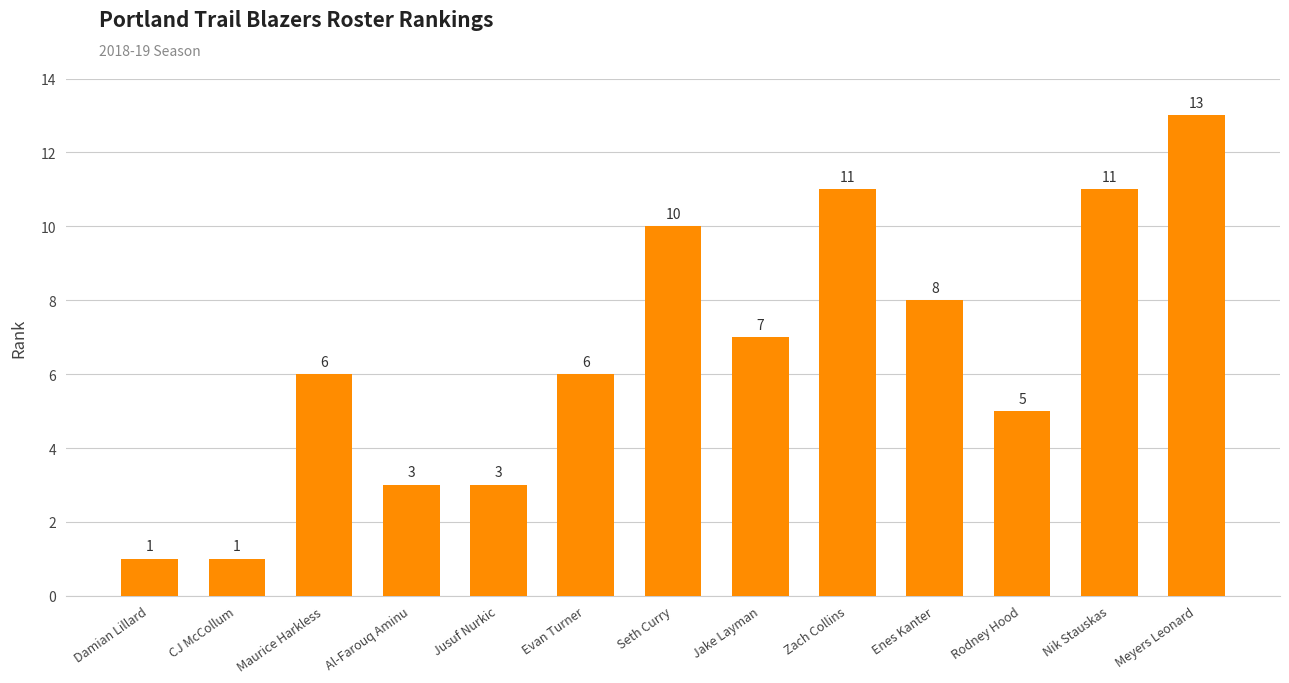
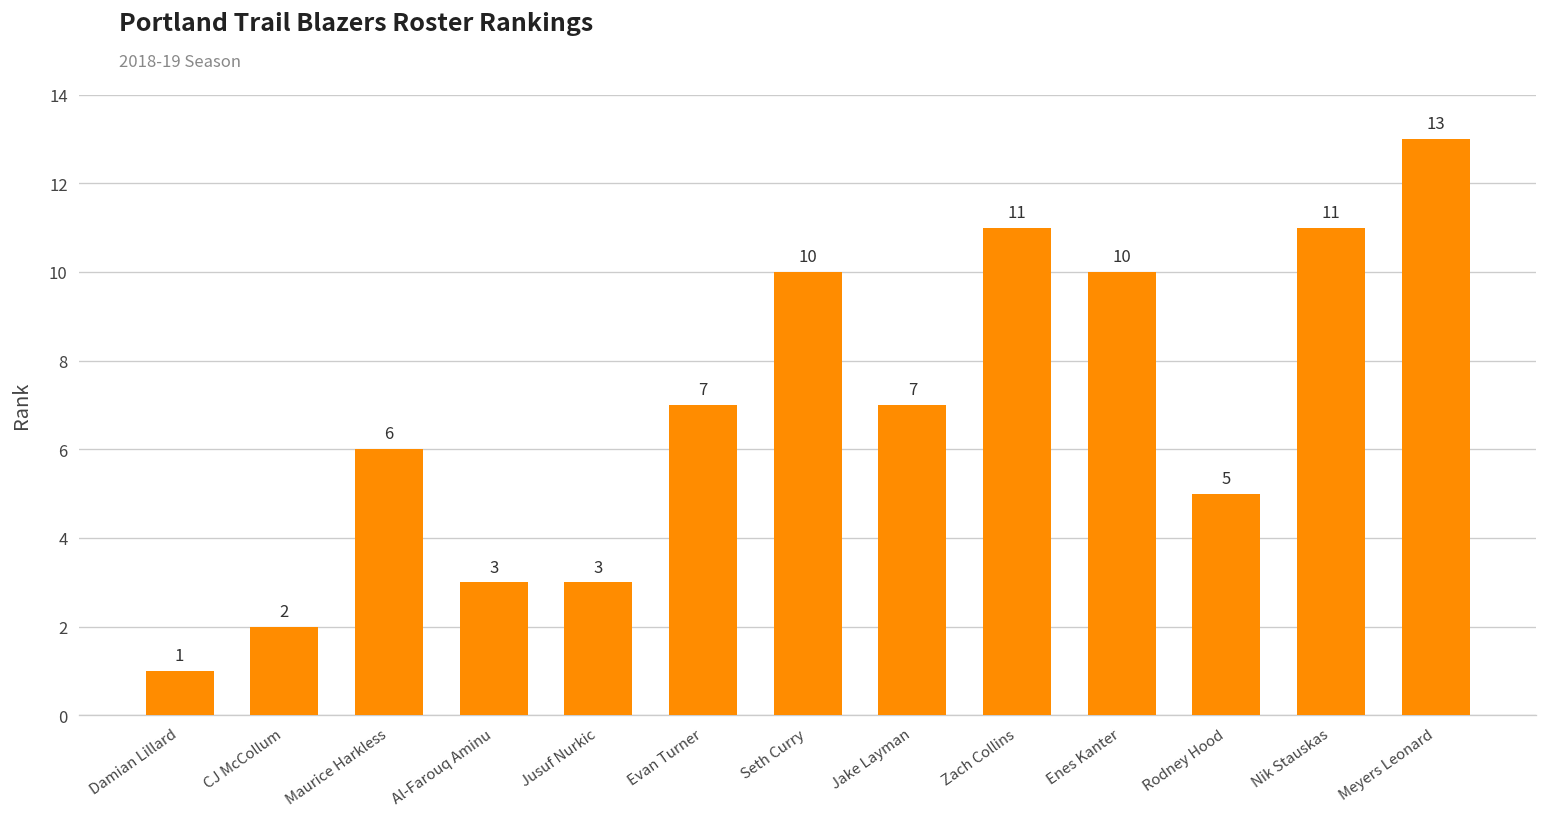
  {
    "Damian Lillard": 1,
-   "CJ McCollum": 1,
+   "CJ McCollum": 2,
    "Maurice Harkless": 6,
    "Al-Farouq Aminu": 3,
    "Jusuf Nurkic": 3,
-   "Evan Turner": 6,
+   "Evan Turner": 7,
    "Seth Curry": 10,
    "Jake Layman": 7,
    "Zach Collins": 11,
-   "Enes Kanter": 8,
+   "Enes Kanter": 10,
    "Rodney Hood": 5,
    "Nik Stauskas": 11,
    "Meyers Leonard": 13
  }
